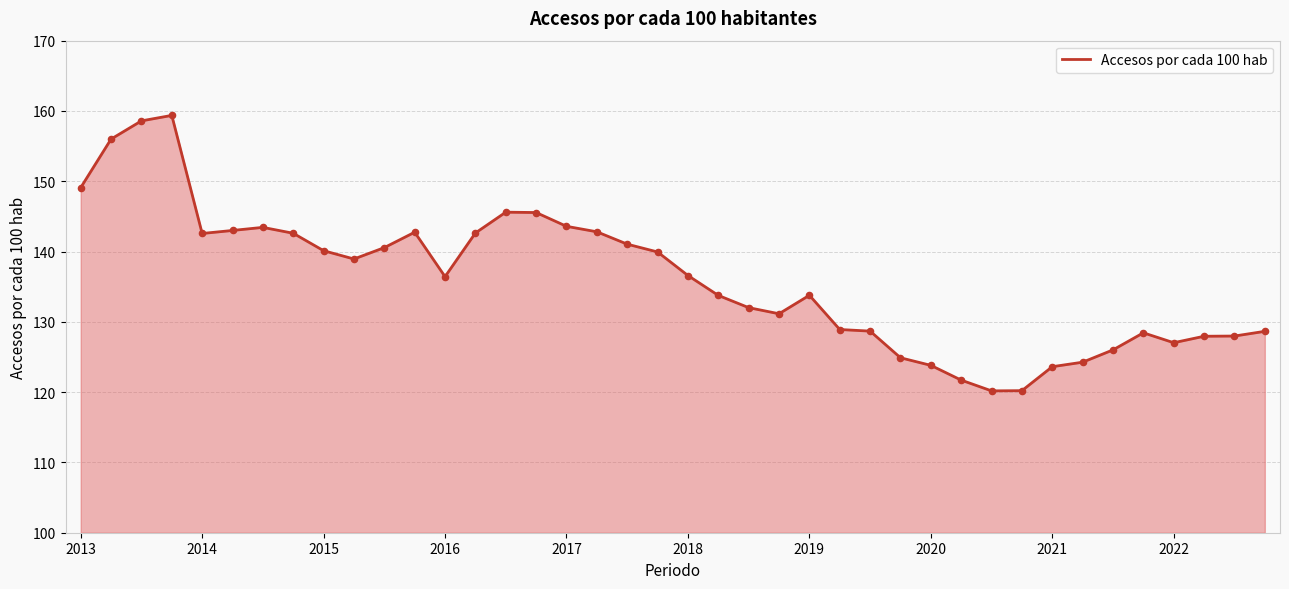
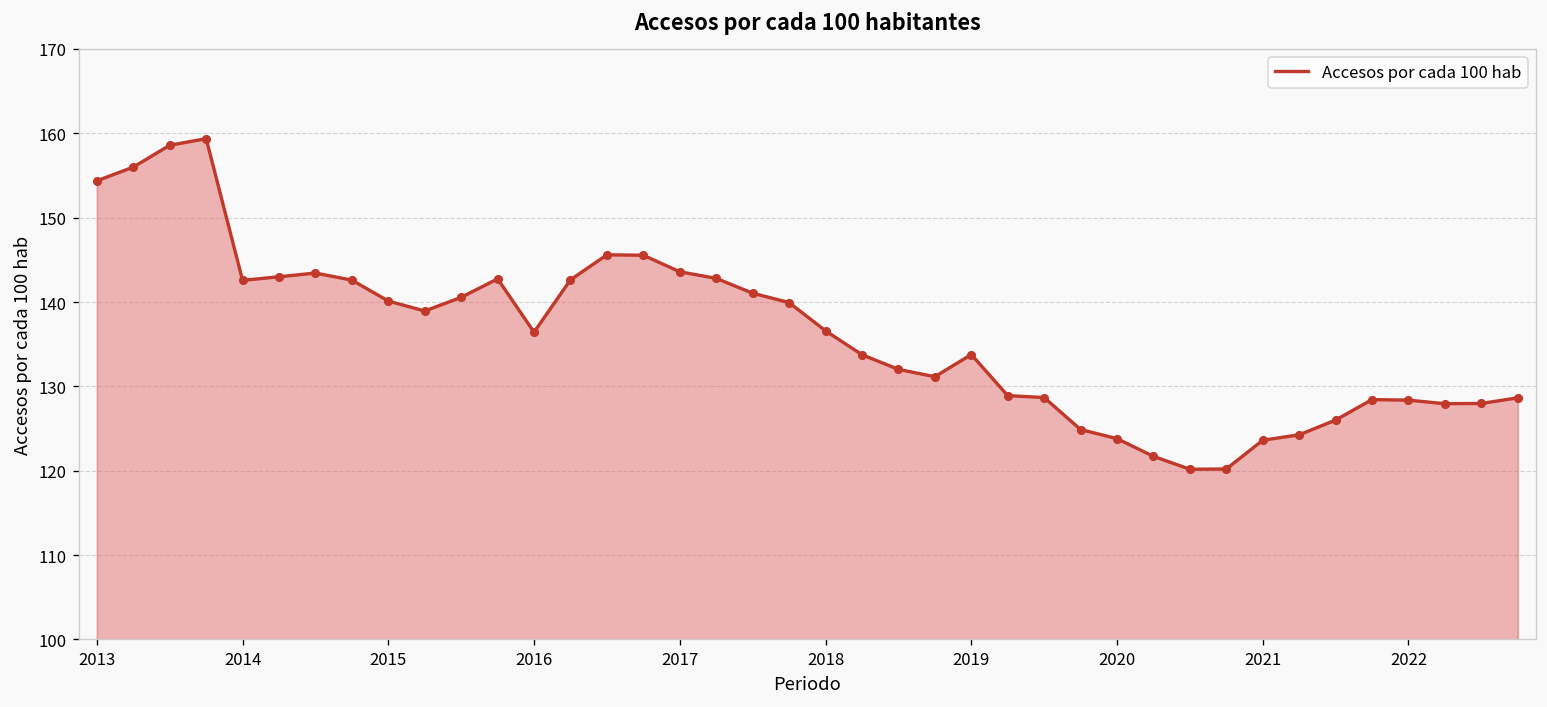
  {
-   "2013": 149,
+   "2013": 154,
    "2014": 143,
    "2015": 140,
    "2016": 136,
    "2017": 144,
    "2018": 137,
    "2019": 134,
    "2020": 124,
    "2021": 124,
-   "2022": 127
+   "2022": 128
  }
